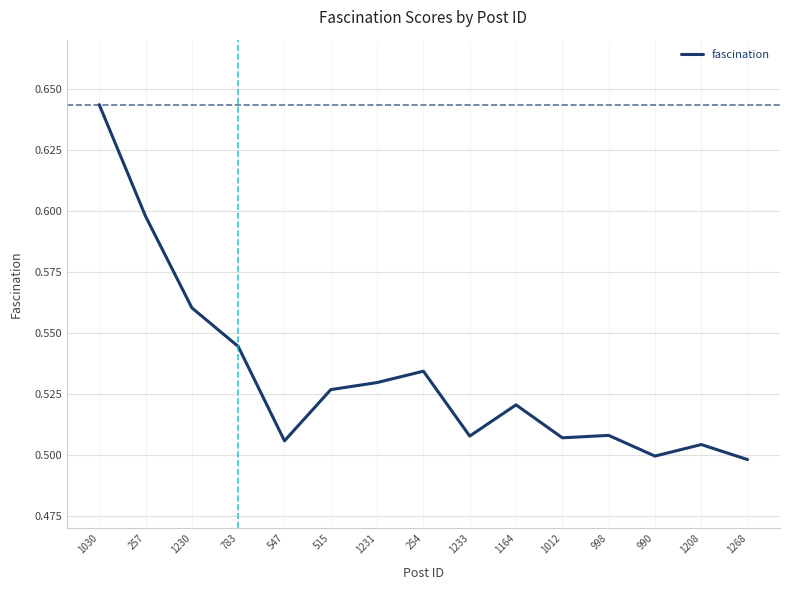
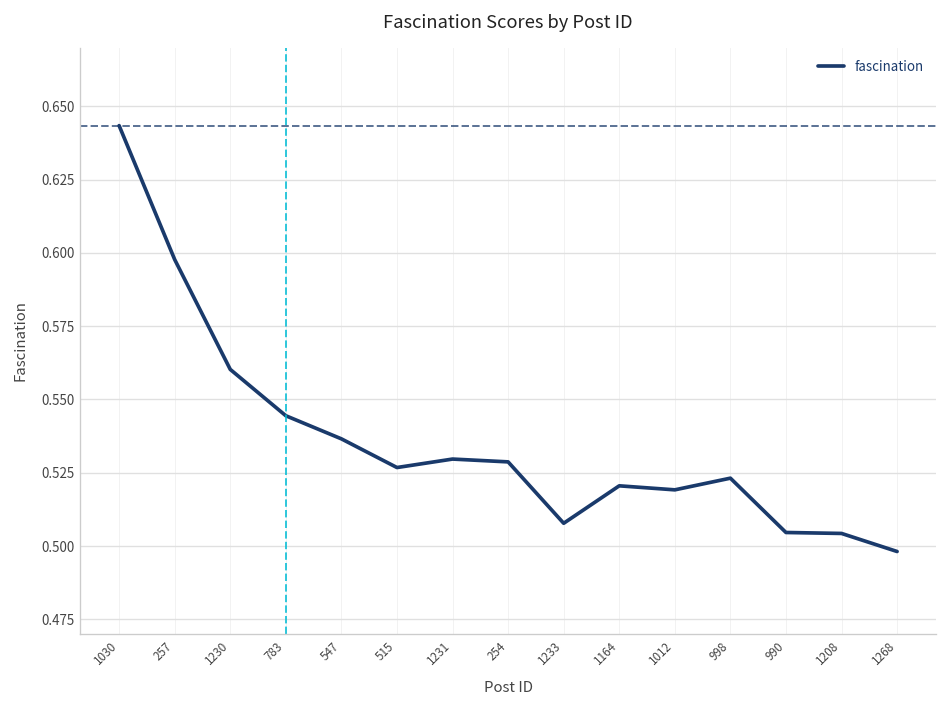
  {
    "1030": 0.643,
    "257": 0.598,
    "1230": 0.560,
    "783": 0.544,
-   "547": 0.506,
+   "547": 0.537,
    "515": 0.527,
    "1231": 0.530,
-   "254": 0.534,
+   "254": 0.529,
    "1233": 0.508,
    "1164": 0.521,
-   "1012": 0.507,
-   "998": 0.508,
-   "990": 0.500,
+   "1012": 0.519,
+   "998": 0.523,
+   "990": 0.505,
    "1208": 0.504,
    "1268": 0.498
  }
